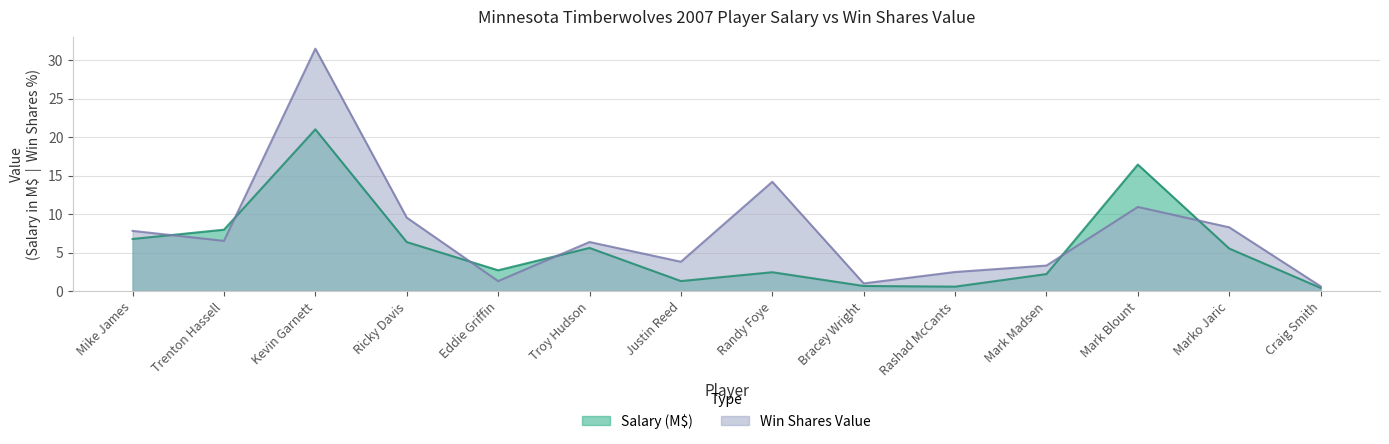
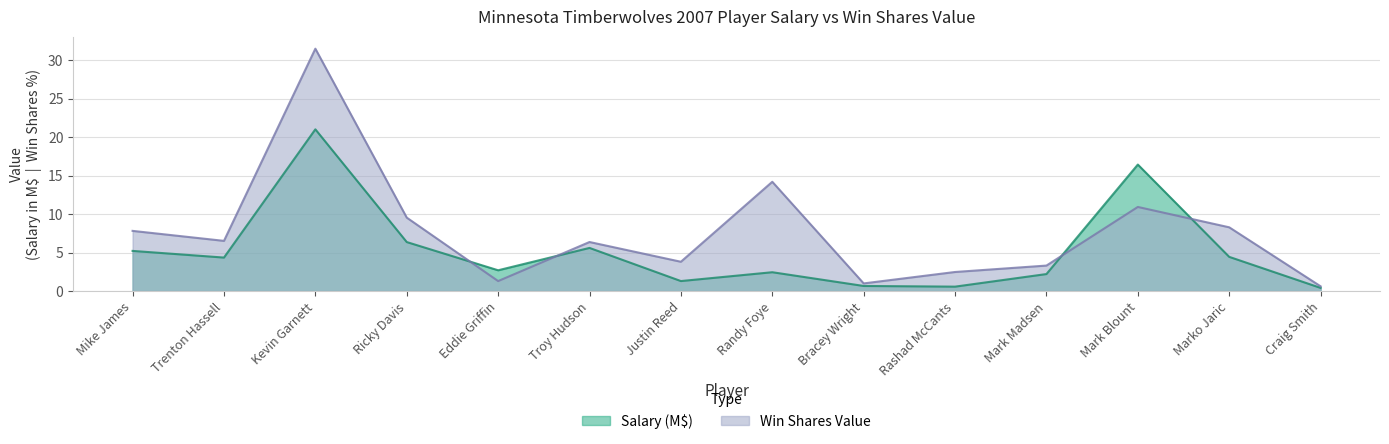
  {
    "Salary (M$)": {
-     "Mike James": 7,
-     "Trenton Hassell": 8,
+     "Mike James": 5,
+     "Trenton Hassell": 4,
      "Kevin Garnett": 21,
      "Ricky Davis": 6,
      "Eddie Griffin": 3,
      "Troy Hudson": 6,
      "Justin Reed": 1,
      "Randy Foye": 2,
      "Bracey Wright": 1,
      "Rashad McCants": 1,
      "Mark Madsen": 2,
      "Mark Blount": 16,
-     "Marko Jaric": 6
+     "Marko Jaric": 4
    },
    "Win Shares Value": {
      "Mike James": 8,
      "Trenton Hassell": 7,
      "Kevin Garnett": 31,
      "Ricky Davis": 10,
      "Eddie Griffin": 1,
      "Troy Hudson": 6,
      "Justin Reed": 4,
      "Randy Foye": 14,
      "Bracey Wright": 1,
      "Rashad McCants": 2,
      "Mark Madsen": 3,
      "Mark Blount": 11,
      "Marko Jaric": 8
    }
  }
